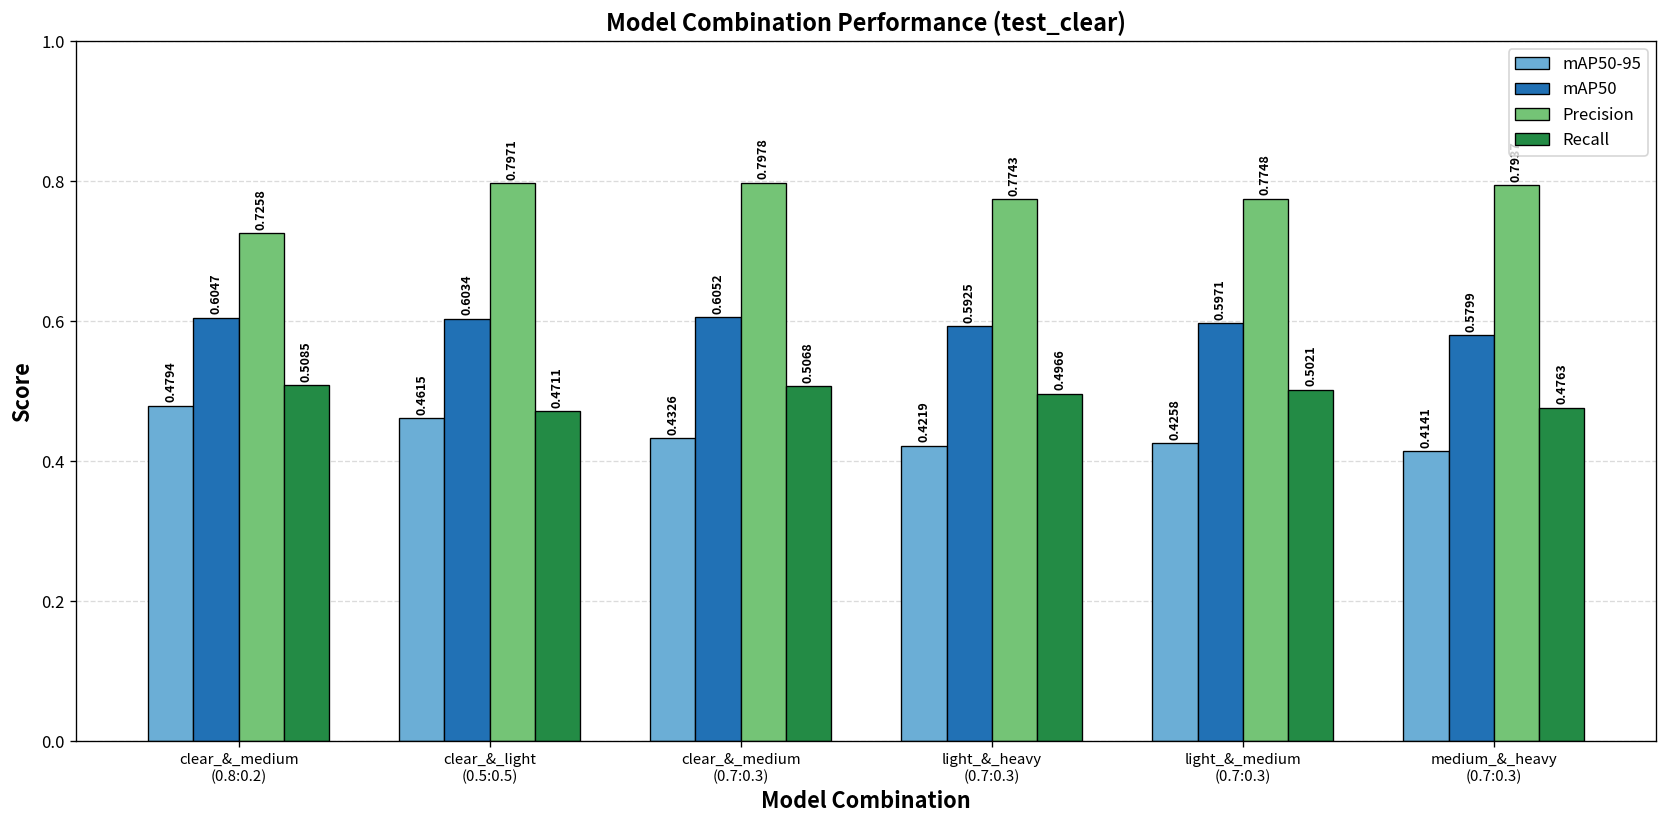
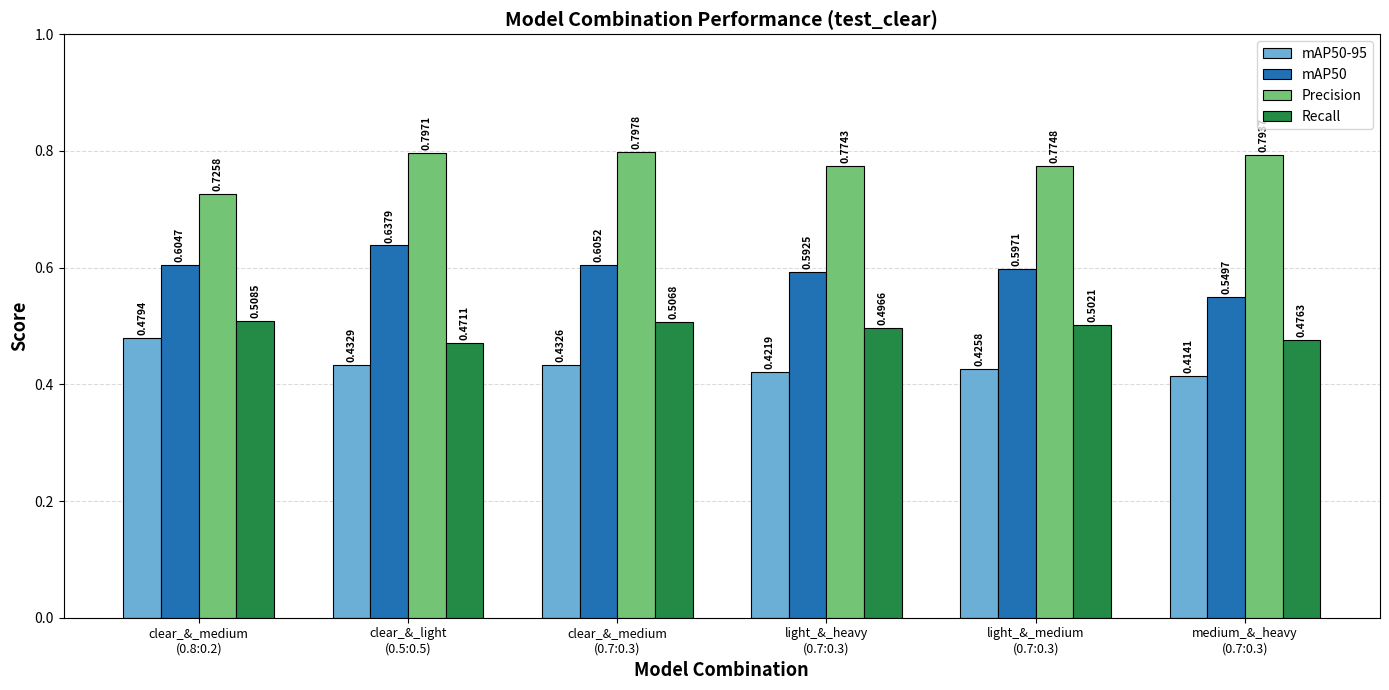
  {
    "mAP50-95": {
      "clear_&_medium (0.8:0.2)": 0.4794,
-     "clear_&_light (0.5:0.5)": 0.4615,
+     "clear_&_light (0.5:0.5)": 0.4329,
      "clear_&_medium (0.7:0.3)": 0.4326,
      "light_&_heavy (0.7:0.3)": 0.4219,
      "light_&_medium (0.7:0.3)": 0.4258,
      "medium_&_heavy (0.7:0.3)": 0.4141
    },
    "mAP50": {
      "clear_&_medium (0.8:0.2)": 0.6047,
-     "clear_&_light (0.5:0.5)": 0.6034,
+     "clear_&_light (0.5:0.5)": 0.6379,
      "clear_&_medium (0.7:0.3)": 0.6052,
      "light_&_heavy (0.7:0.3)": 0.5925,
      "light_&_medium (0.7:0.3)": 0.5971,
-     "medium_&_heavy (0.7:0.3)": 0.5799
+     "medium_&_heavy (0.7:0.3)": 0.5497
    },
    "Precision": {
      "clear_&_medium (0.8:0.2)": 0.7258,
      "clear_&_light (0.5:0.5)": 0.7971,
      "clear_&_medium (0.7:0.3)": 0.7978,
      "light_&_heavy (0.7:0.3)": 0.7743,
      "light_&_medium (0.7:0.3)": 0.7748
    },
    "Recall": {
      "clear_&_medium (0.8:0.2)": 0.5085,
      "clear_&_light (0.5:0.5)": 0.4711,
      "clear_&_medium (0.7:0.3)": 0.5068,
      "light_&_heavy (0.7:0.3)": 0.4966,
      "light_&_medium (0.7:0.3)": 0.5021,
      "medium_&_heavy (0.7:0.3)": 0.4763
    }
  }
